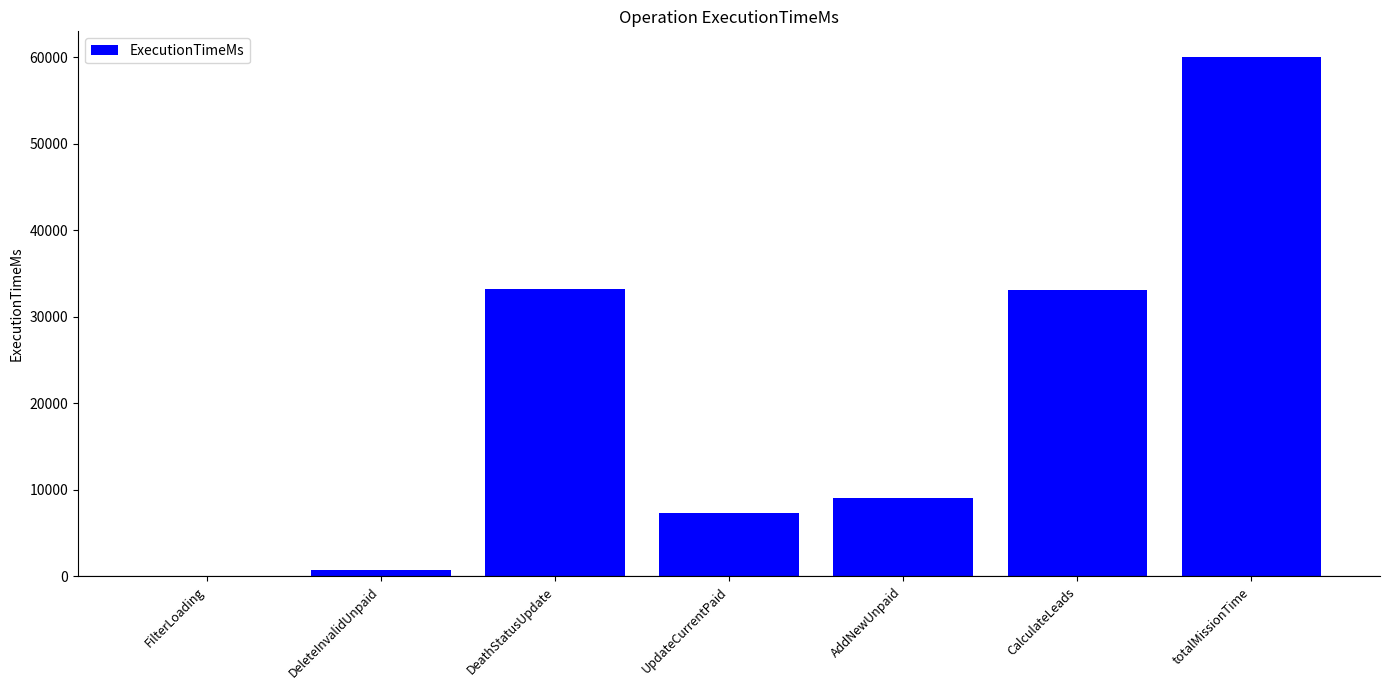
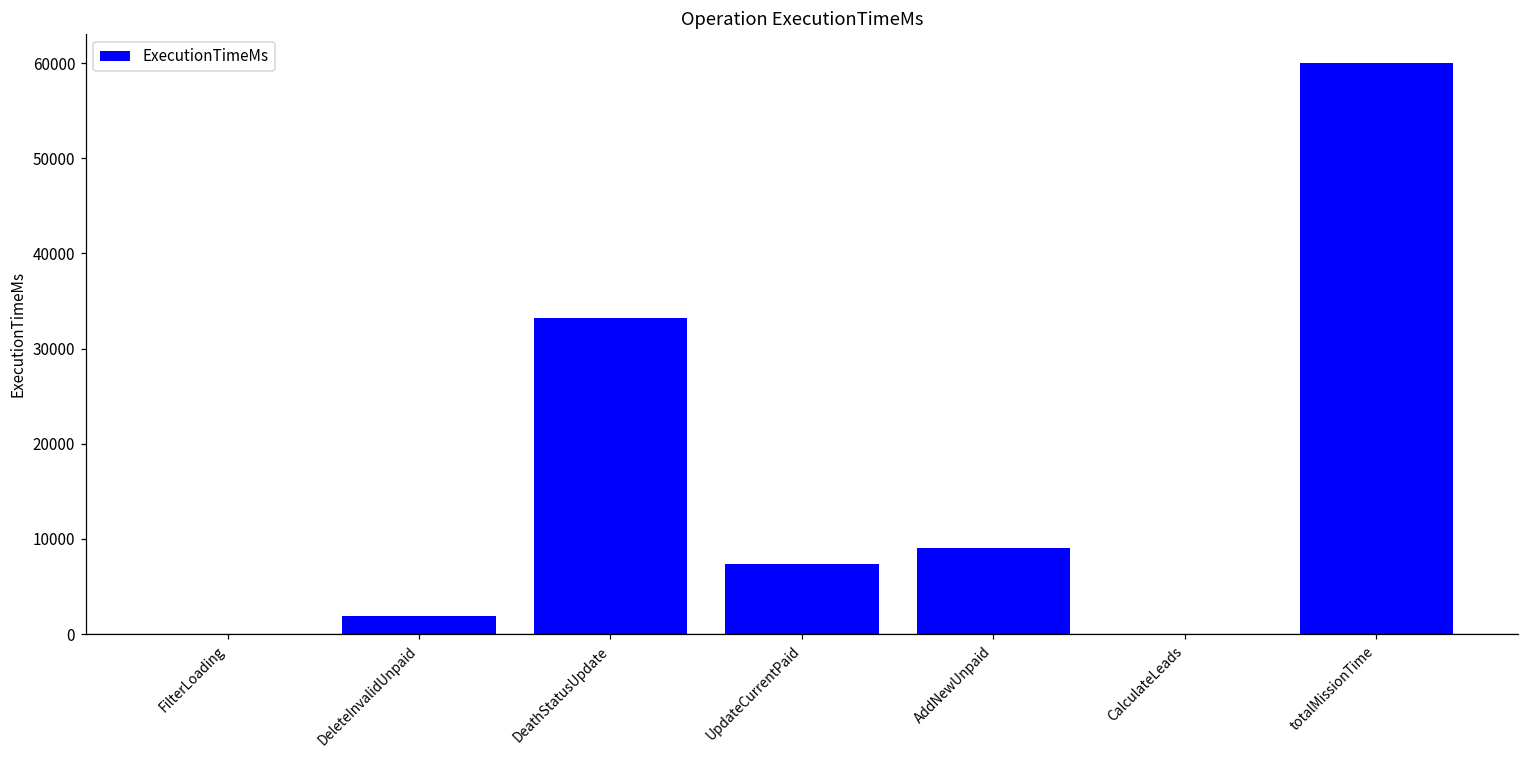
  {
    "FilterLoading": 0,
-   "DeleteInvalidUnpaid": 1000,
+   "DeleteInvalidUnpaid": 2000,
    "DeathStatusUpdate": 33000,
    "UpdateCurrentPaid": 7000,
    "AddNewUnpaid": 9000,
-   "CalculateLeads": 33000,
+   "CalculateLeads": 0,
    "totalMissionTime": 60000
  }
